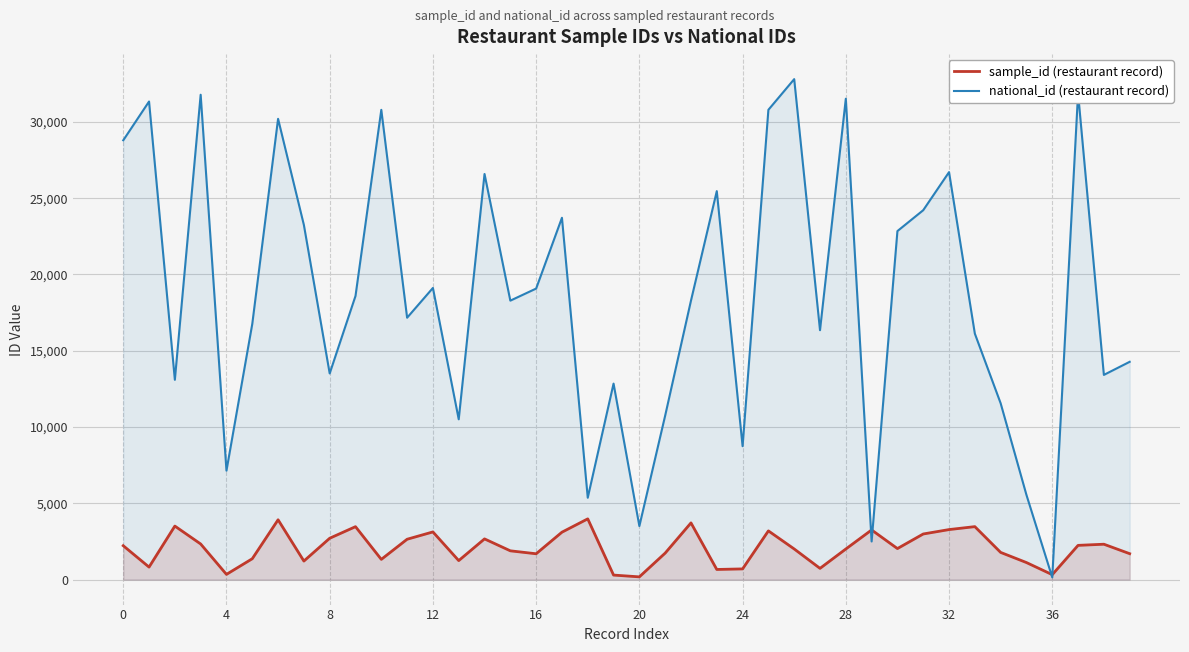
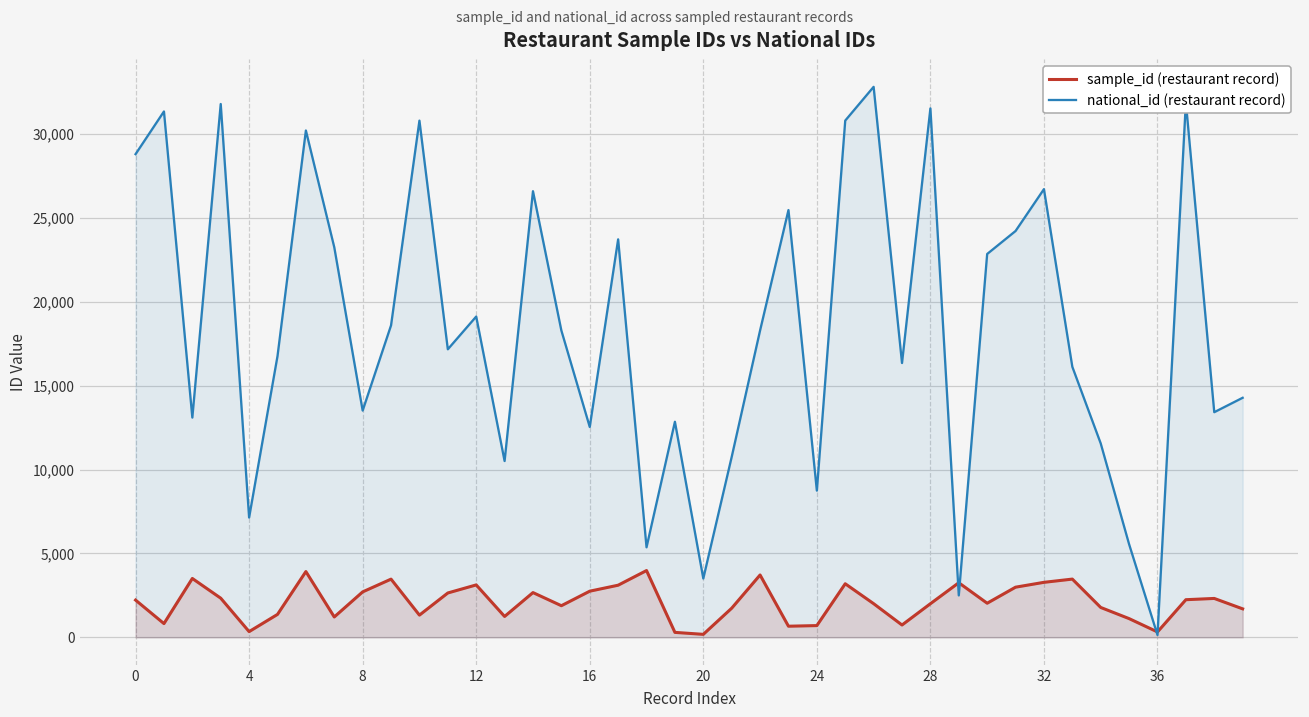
  {
    "sample_id (restaurant record)": {
      "0": "2,200",
      "4": "300",
      "8": "2,700",
      "12": "3,100",
-     "16": "1,700",
+     "16": "2,800",
      "20": "200",
      "24": "700",
      "28": "2,000",
      "32": "3,300",
      "36": "300"
    },
    "national_id (restaurant record)": {
      "0": "28,800",
      "4": "7,100",
      "8": "13,500",
      "12": "19,100",
-     "16": "19,100",
+     "16": "12,500",
      "20": "3,500",
      "24": "8,700",
      "28": "31,500",
      "32": "26,700",
      "36": "100"
    }
  }
